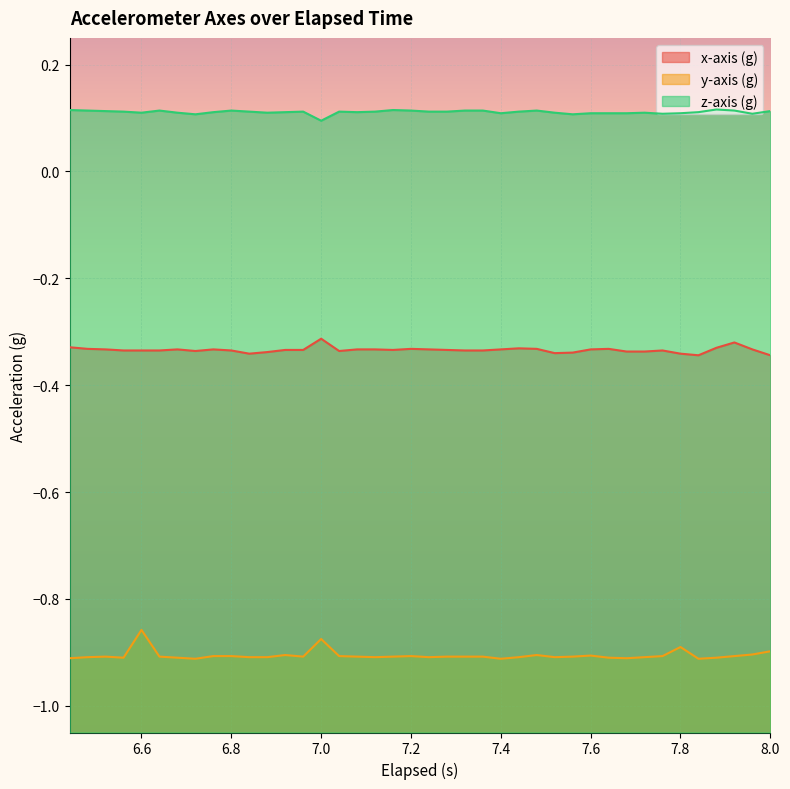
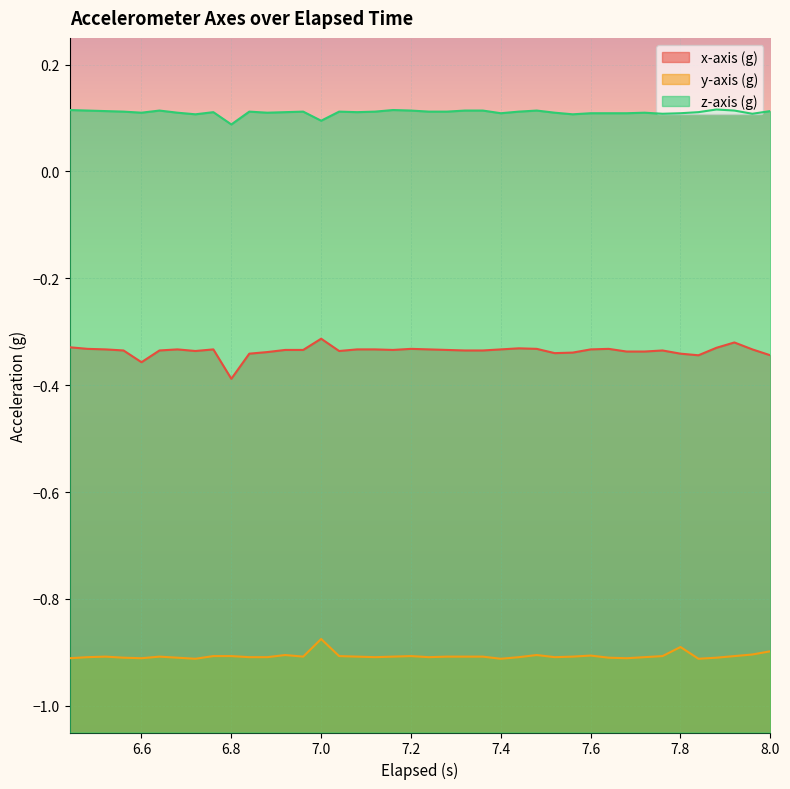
  {
    "x-axis (g)": {
-     "6.6": -0.34,
-     "6.8": -0.34,
+     "6.6": -0.36,
+     "6.8": -0.39,
      "7.0": -0.31,
      "7.2": -0.33,
      "7.4": -0.33,
      "7.6": -0.33,
      "7.8": -0.34,
      "8.0": -0.34
    },
    "y-axis (g)": {
-     "6.6": -0.86,
+     "6.6": -0.91,
      "6.8": -0.91,
      "7.0": -0.88,
      "7.2": -0.91,
      "7.4": -0.91,
      "7.6": -0.91,
      "7.8": -0.89,
      "8.0": -0.90
    },
    "z-axis (g)": {
      "6.6": 0.11,
-     "6.8": 0.11,
+     "6.8": 0.09,
      "7.0": 0.10,
      "7.2": 0.11,
      "7.4": 0.11,
      "7.6": 0.11,
      "8.0": 0.11
    }
  }
